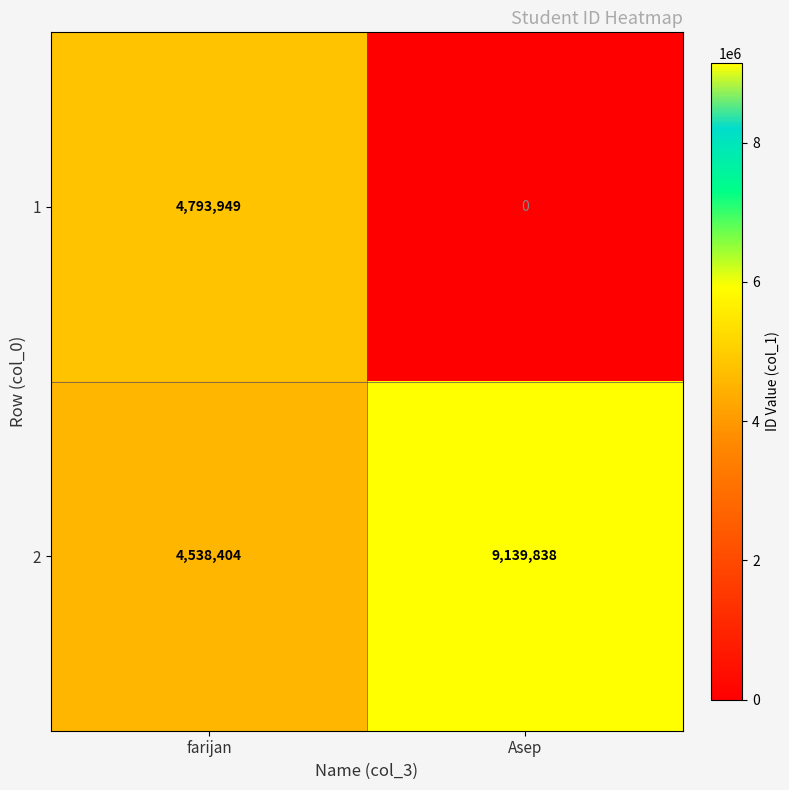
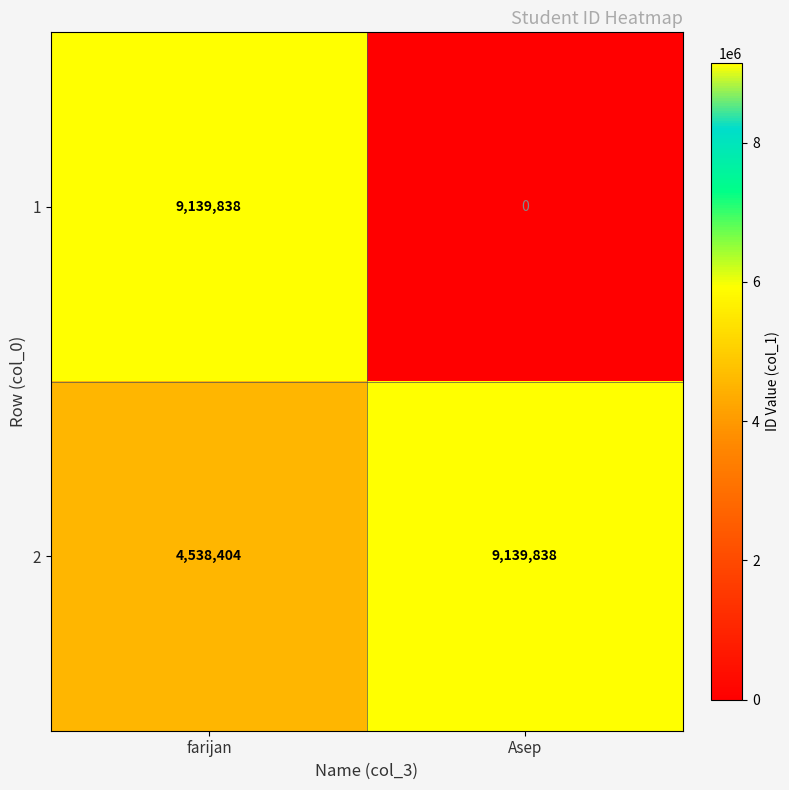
  {
    "1": {
-     "farijan": "4,793,949",
+     "farijan": "9,139,838",
      "Asep": "0"
    },
    "2": {
      "farijan": "4,538,404",
      "Asep": "9,139,838"
    }
  }
